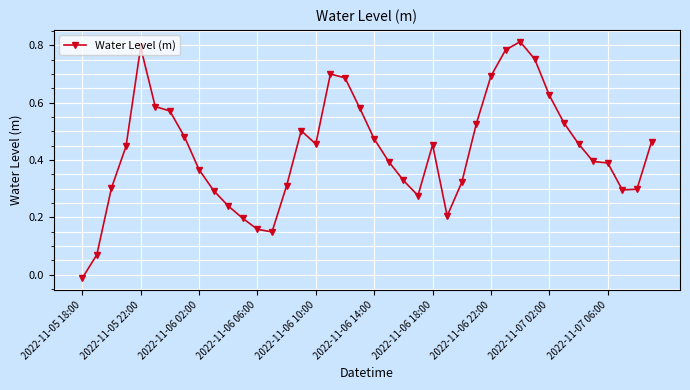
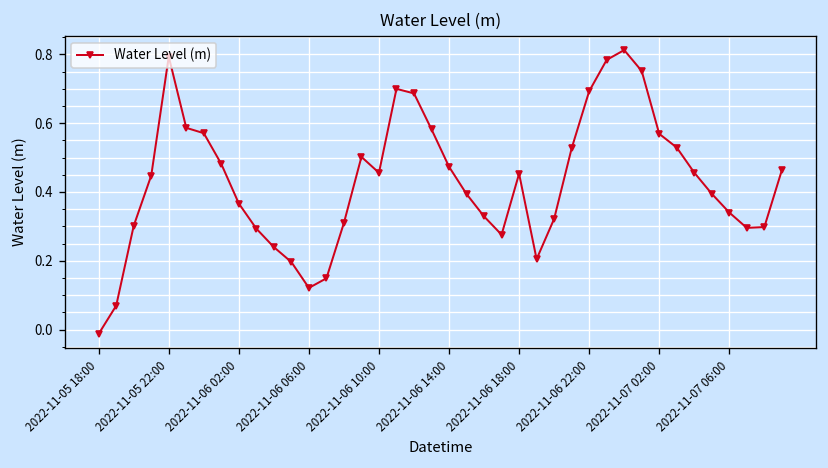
  {
    "2022-11-05 18:00": -0.01,
    "2022-11-06 02:00": 0.37,
-   "2022-11-06 06:00": 0.16,
+   "2022-11-06 06:00": 0.12,
    "2022-11-06 10:00": 0.46,
    "2022-11-06 14:00": 0.47,
    "2022-11-06 18:00": 0.45,
    "2022-11-06 22:00": 0.69,
-   "2022-11-07 02:00": 0.63,
-   "2022-11-07 06:00": 0.39
+   "2022-11-07 02:00": 0.57,
+   "2022-11-07 06:00": 0.34
  }
